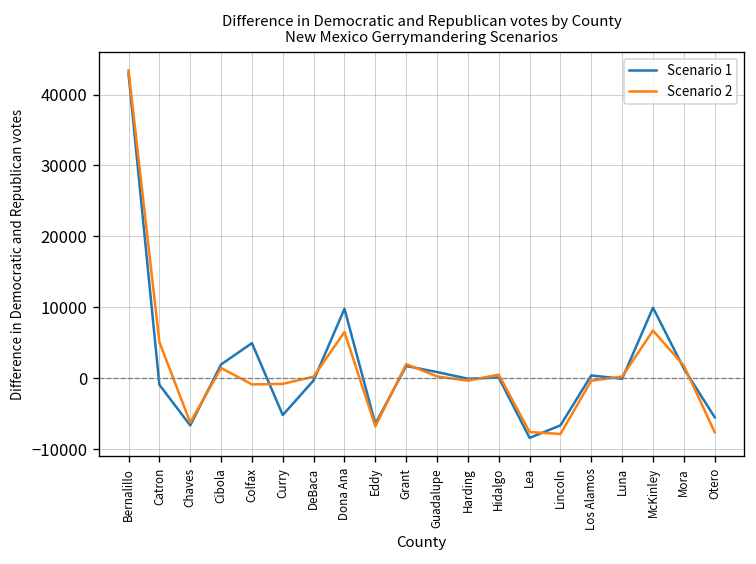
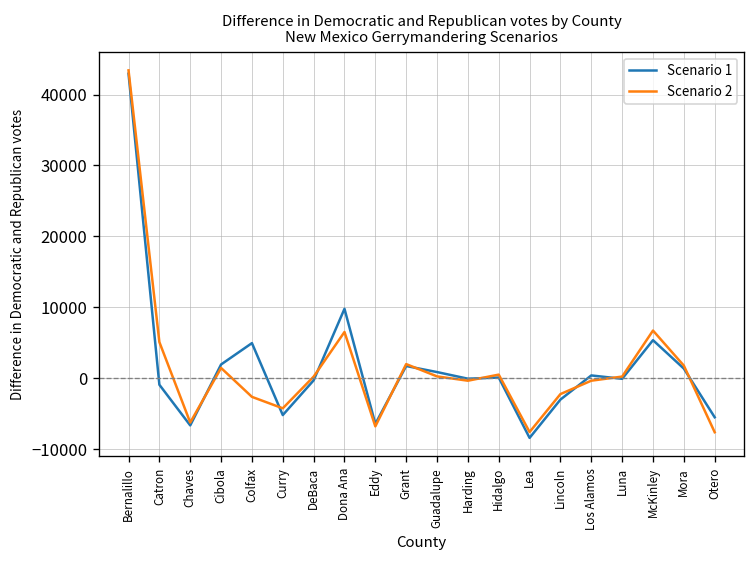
  {
    "Scenario 1": {
      "Bernalillo": 43000,
      "Catron": -1000,
      "Cibola": 2000,
      "Colfax": 5000,
      "Curry": -5000,
      "DeBaca": 0,
      "Dona Ana": 10000,
      "Guadalupe": 1000,
      "Lea": -8000,
-     "Lincoln": -7000,
+     "Lincoln": -3000,
      "Los Alamos": 0,
-     "McKinley": 10000,
+     "McKinley": 5000,
      "Otero": -6000
    },
    "Scenario 2": {
      "Bernalillo": 43000,
      "Catron": 5000,
      "Cibola": 1000,
-     "Colfax": -1000,
-     "Curry": -1000,
+     "Colfax": -3000,
+     "Curry": -4000,
      "DeBaca": 0,
      "Dona Ana": 7000,
      "Guadalupe": 0,
      "Lea": -8000,
-     "Lincoln": -8000,
+     "Lincoln": -2000,
      "Los Alamos": 0,
      "McKinley": 7000,
      "Otero": -8000
    }
  }
